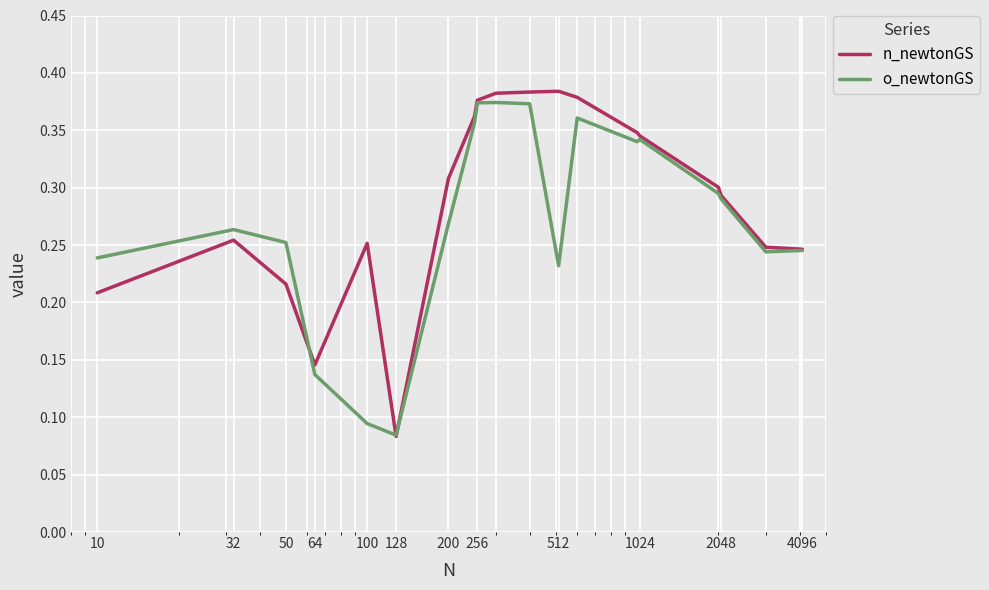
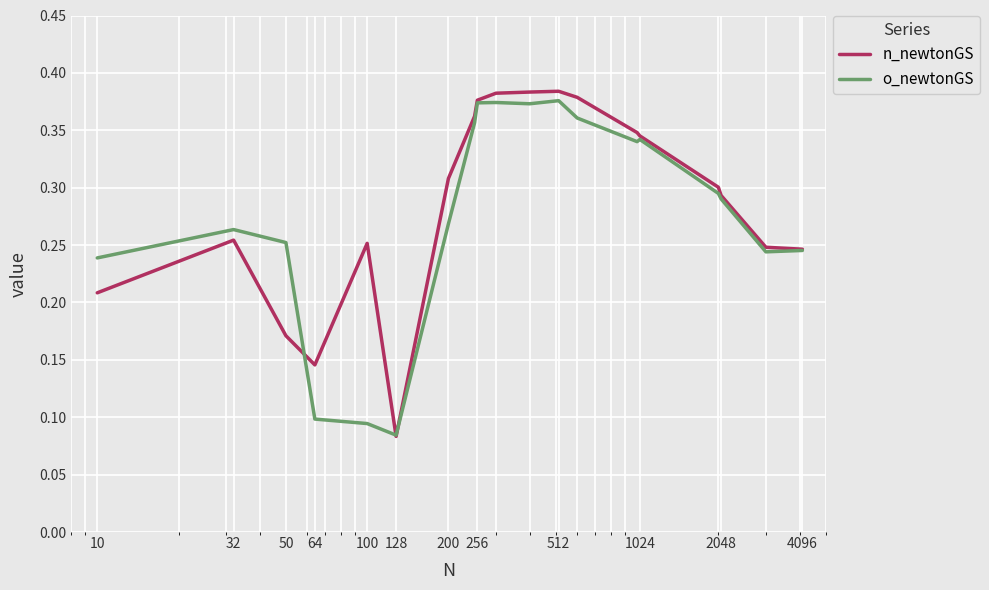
  {
    "n_newtonGS": {
      "10": 0.208,
      "32": 0.254,
-     "50": 0.216,
+     "50": 0.171,
      "64": 0.146,
      "100": 0.252,
      "200": 0.308,
      "256": 0.376,
      "512": 0.384,
      "1024": 0.345,
      "2048": 0.293
    },
    "o_newtonGS": {
      "10": 0.239,
      "32": 0.264,
      "50": 0.252,
-     "64": 0.137,
+     "64": 0.098,
      "100": 0.095,
      "200": 0.269,
      "256": 0.374,
-     "512": 0.232,
+     "512": 0.376,
      "1024": 0.342,
      "2048": 0.290
    }
  }
